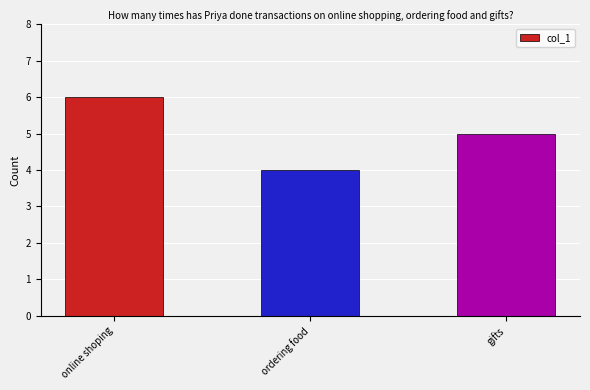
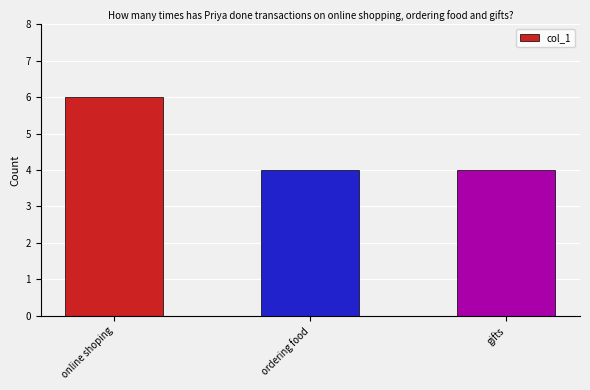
  {
    "online shoping": 6,
    "ordering food": 4,
-   "gifts": 5
+   "gifts": 4
  }
